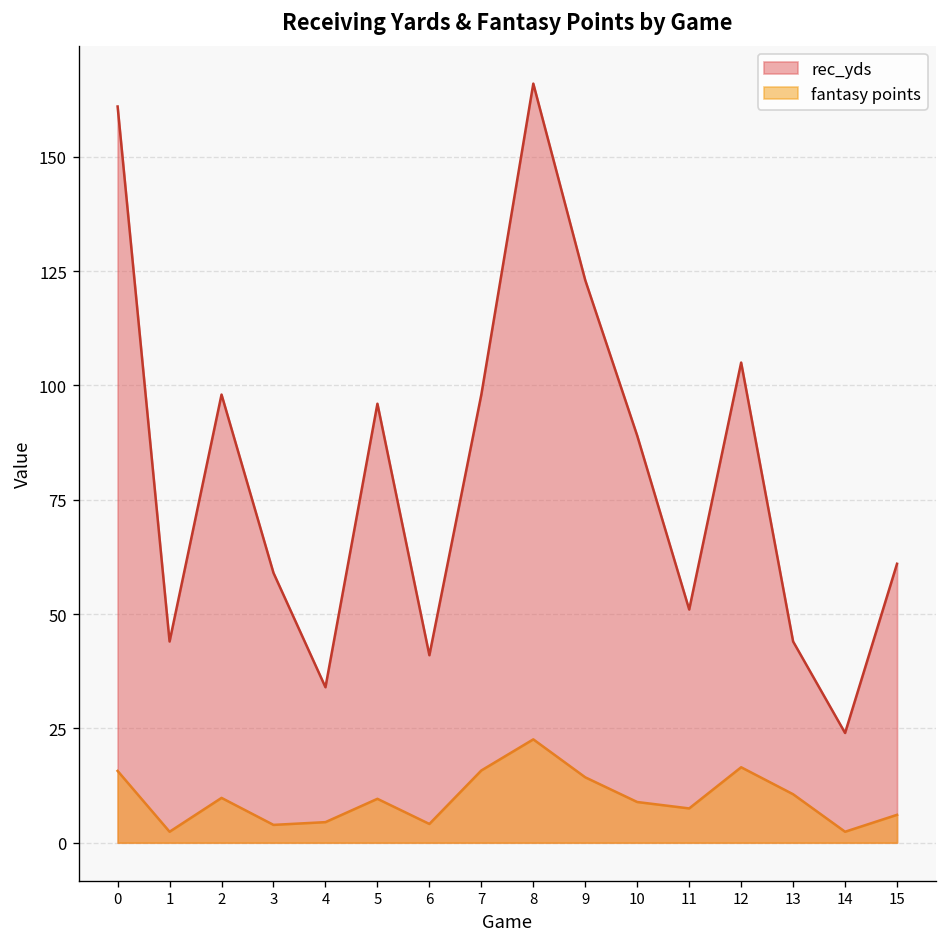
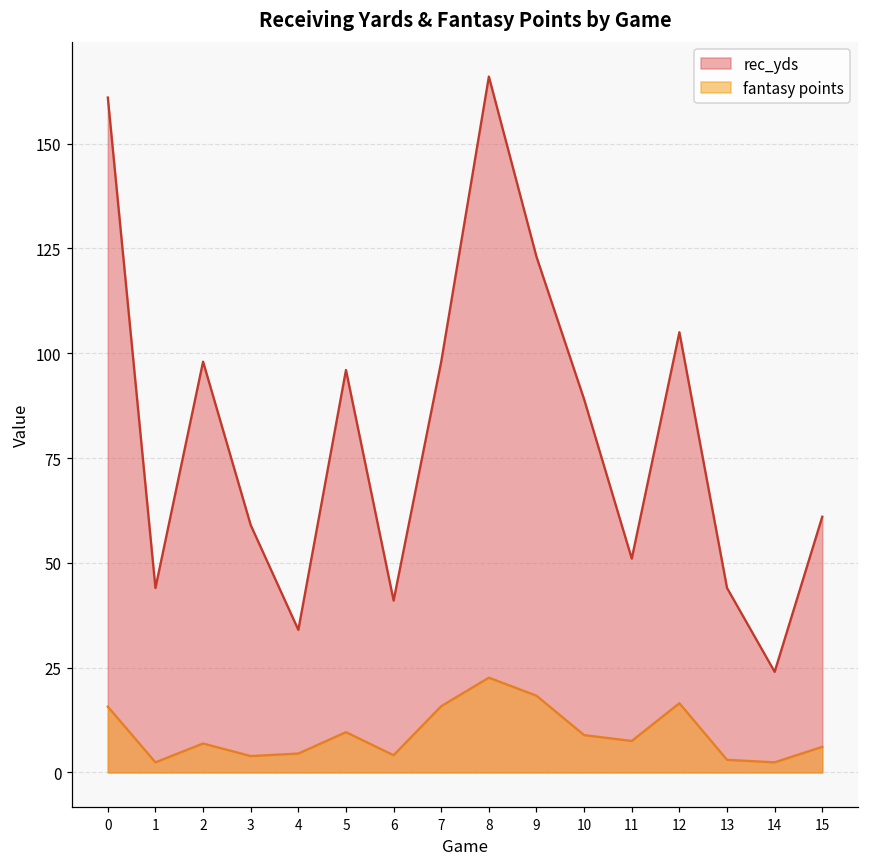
  {
    "rec_yds": {
      "0": 161,
      "1": 44,
      "2": 98,
      "3": 59,
      "4": 34,
      "5": 96,
      "6": 41,
      "7": 98,
      "8": 166,
      "9": 123,
      "10": 89,
      "11": 51,
      "12": 105,
      "13": 44,
      "14": 24,
      "15": 61
    },
    "fantasy points": {
      "0": 16,
      "1": 2,
-     "2": 10,
+     "2": 7,
      "3": 4,
      "4": 5,
      "5": 10,
      "6": 4,
      "7": 16,
      "8": 23,
-     "9": 14,
+     "9": 18,
      "10": 9,
      "11": 8,
      "12": 17,
-     "13": 11,
+     "13": 3,
      "14": 2,
      "15": 6
    }
  }
